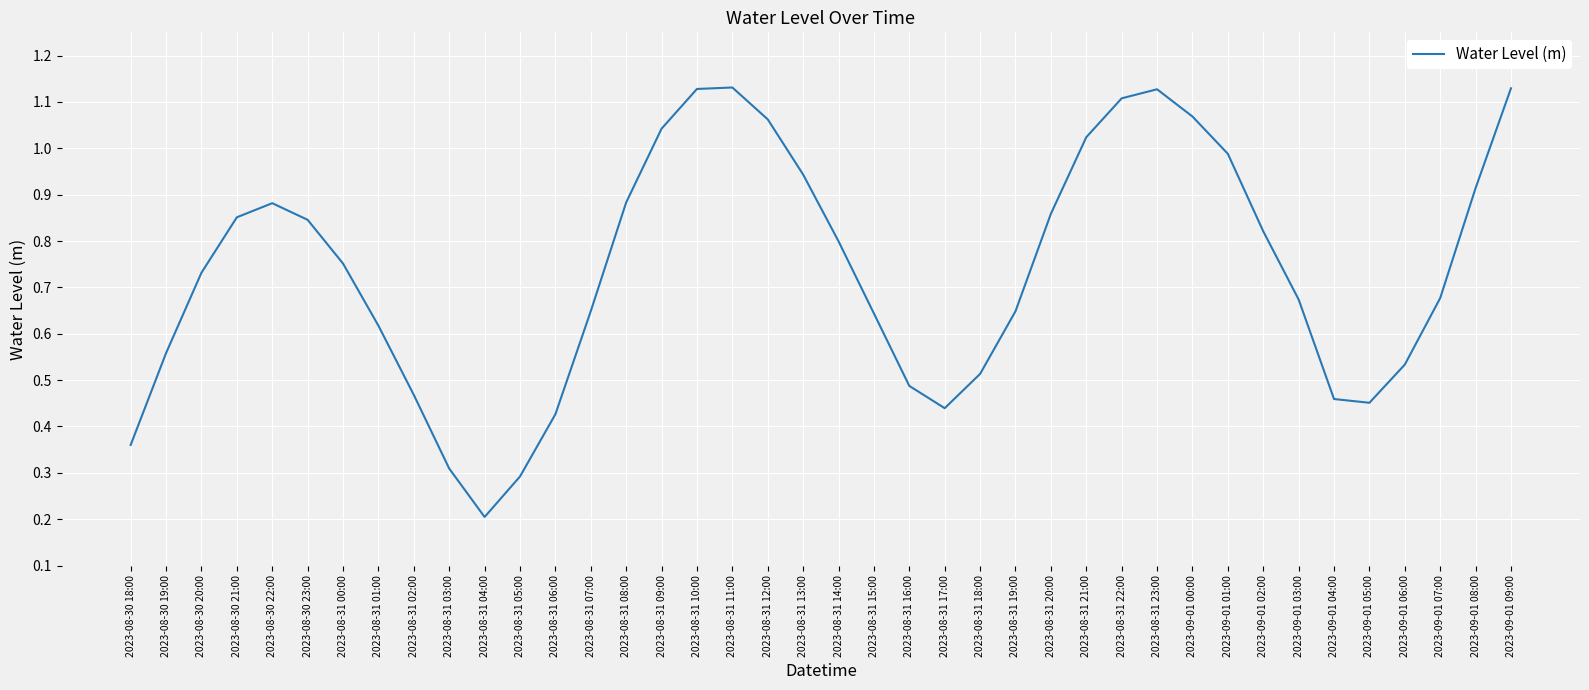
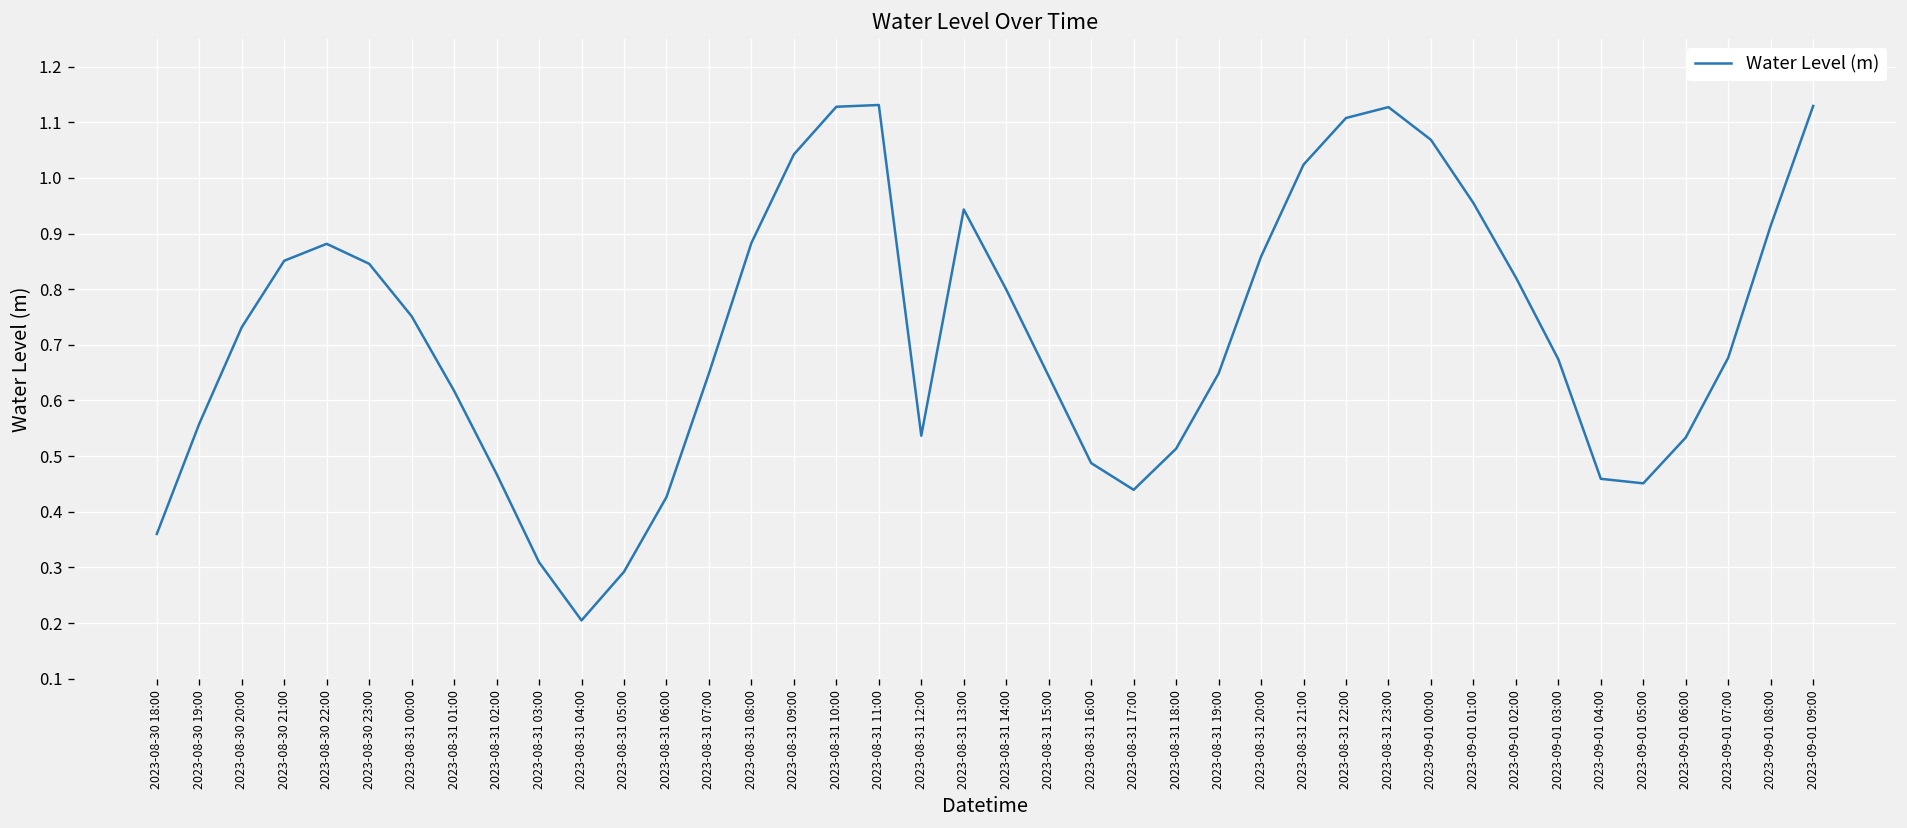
  {
    "2023-08-30 18:00": 0.36,
    "2023-08-30 19:00": 0.56,
    "2023-08-30 20:00": 0.73,
    "2023-08-30 21:00": 0.85,
    "2023-08-30 22:00": 0.88,
    "2023-08-30 23:00": 0.85,
    "2023-08-31 00:00": 0.75,
    "2023-08-31 01:00": 0.62,
    "2023-08-31 02:00": 0.47,
    "2023-08-31 03:00": 0.31,
    "2023-08-31 04:00": 0.20,
    "2023-08-31 05:00": 0.29,
    "2023-08-31 06:00": 0.43,
    "2023-08-31 07:00": 0.65,
    "2023-08-31 08:00": 0.88,
    "2023-08-31 09:00": 1.04,
    "2023-08-31 10:00": 1.13,
    "2023-08-31 11:00": 1.13,
-   "2023-08-31 12:00": 1.06,
+   "2023-08-31 12:00": 0.54,
    "2023-08-31 13:00": 0.94,
    "2023-08-31 14:00": 0.80,
    "2023-08-31 15:00": 0.64,
    "2023-08-31 16:00": 0.49,
    "2023-08-31 17:00": 0.44,
    "2023-08-31 18:00": 0.51,
    "2023-08-31 19:00": 0.65,
    "2023-08-31 20:00": 0.86,
    "2023-08-31 21:00": 1.02,
    "2023-08-31 22:00": 1.11,
    "2023-08-31 23:00": 1.13,
    "2023-09-01 00:00": 1.07,
-   "2023-09-01 01:00": 0.99,
+   "2023-09-01 01:00": 0.95,
    "2023-09-01 02:00": 0.82,
    "2023-09-01 03:00": 0.67,
    "2023-09-01 04:00": 0.46,
    "2023-09-01 05:00": 0.45,
    "2023-09-01 06:00": 0.53,
    "2023-09-01 07:00": 0.68,
    "2023-09-01 08:00": 0.91,
    "2023-09-01 09:00": 1.13
  }
